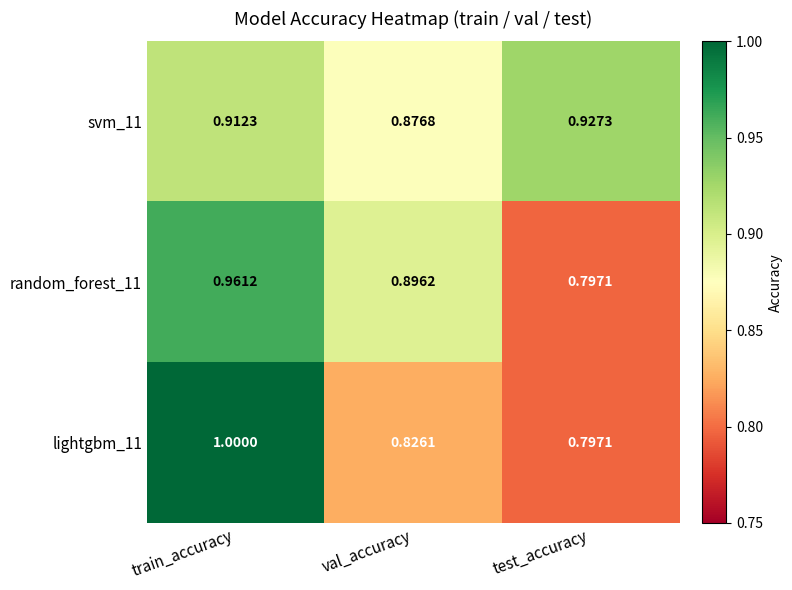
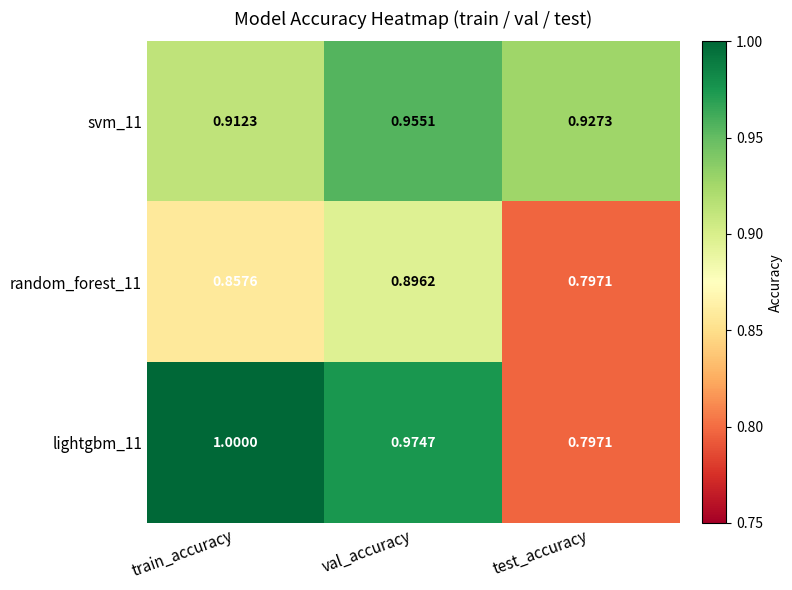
  {
    "svm_11": {
      "train_accuracy": 0.9123,
-     "val_accuracy": 0.8768,
+     "val_accuracy": 0.9551,
      "test_accuracy": 0.9273
    },
    "random_forest_11": {
-     "train_accuracy": 0.9612,
+     "train_accuracy": 0.8576,
      "val_accuracy": 0.8962,
      "test_accuracy": 0.7971
    },
    "lightgbm_11": {
      "train_accuracy": 1.0000,
-     "val_accuracy": 0.8261,
+     "val_accuracy": 0.9747,
      "test_accuracy": 0.7971
    }
  }
